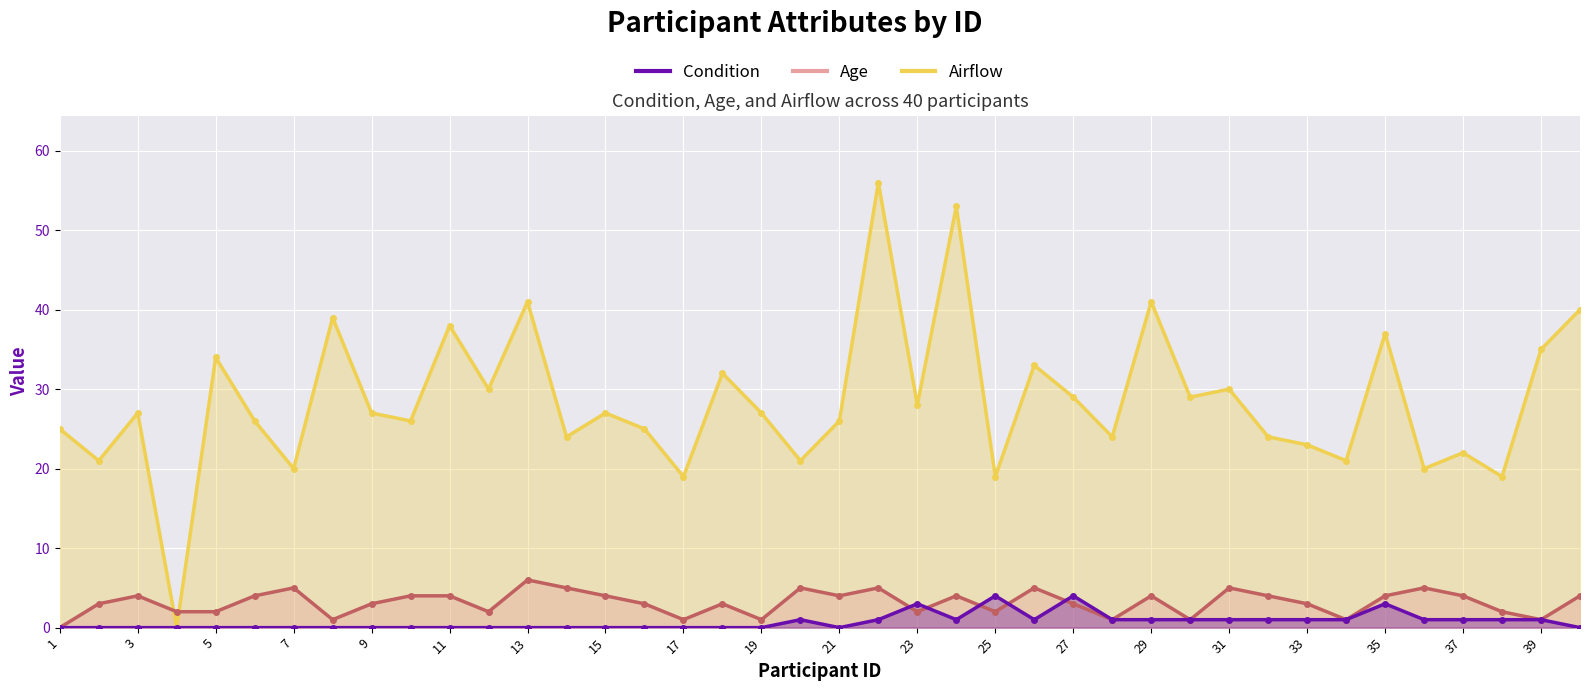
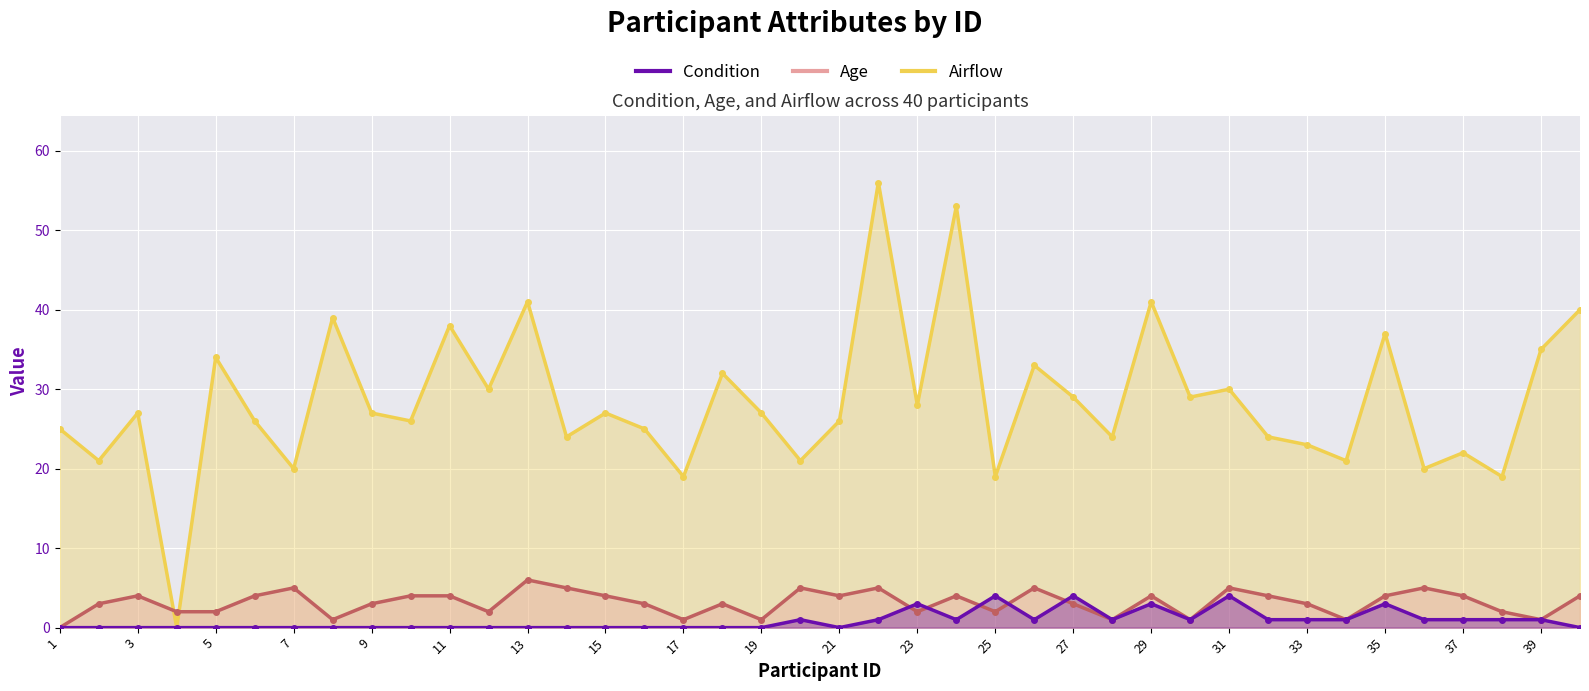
  {
    "Condition": {
      "3": 0,
      "5": 0,
      "7": 0,
      "9": 0,
      "11": 0,
      "13": 0,
      "15": 0,
      "17": 0,
      "19": 0,
      "21": 0,
      "23": 3,
      "25": 4,
      "27": 4,
-     "29": 1,
-     "31": 1,
+     "29": 3,
+     "31": 4,
      "33": 1,
      "35": 3,
      "37": 1
    }
  }
